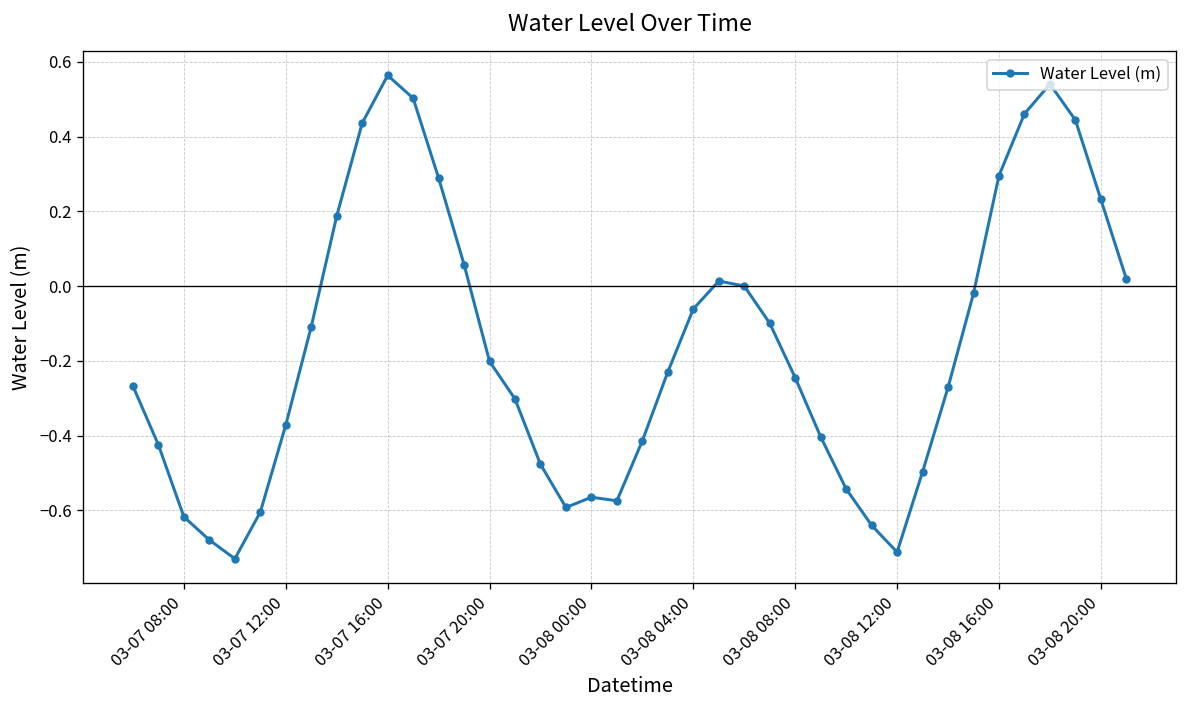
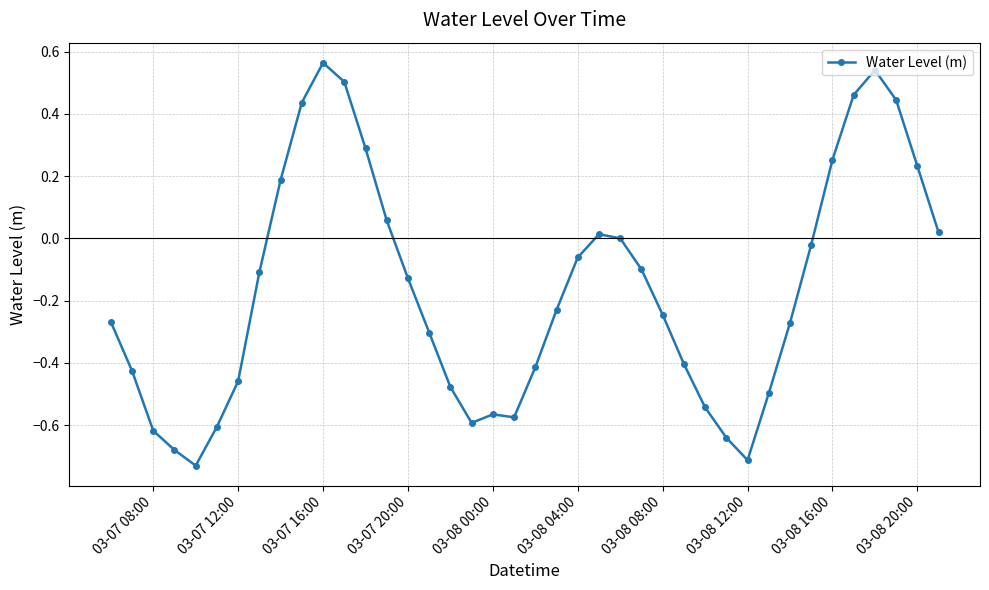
  {
    "03-07 08:00": -0.62,
-   "03-07 12:00": -0.37,
+   "03-07 12:00": -0.46,
    "03-07 16:00": 0.56,
-   "03-07 20:00": -0.20,
+   "03-07 20:00": -0.13,
    "03-08 00:00": -0.56,
    "03-08 04:00": -0.06,
    "03-08 08:00": -0.25,
    "03-08 12:00": -0.71,
-   "03-08 16:00": 0.30,
+   "03-08 16:00": 0.25,
    "03-08 20:00": 0.23
  }
